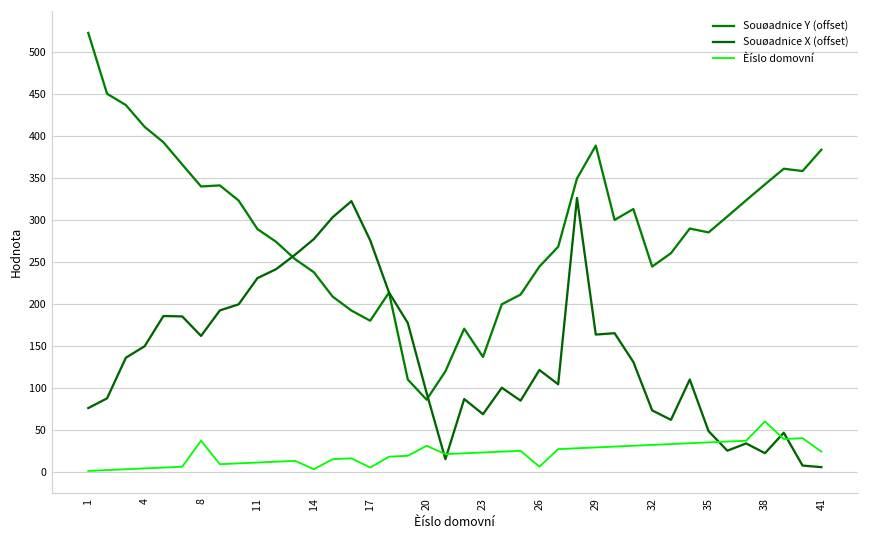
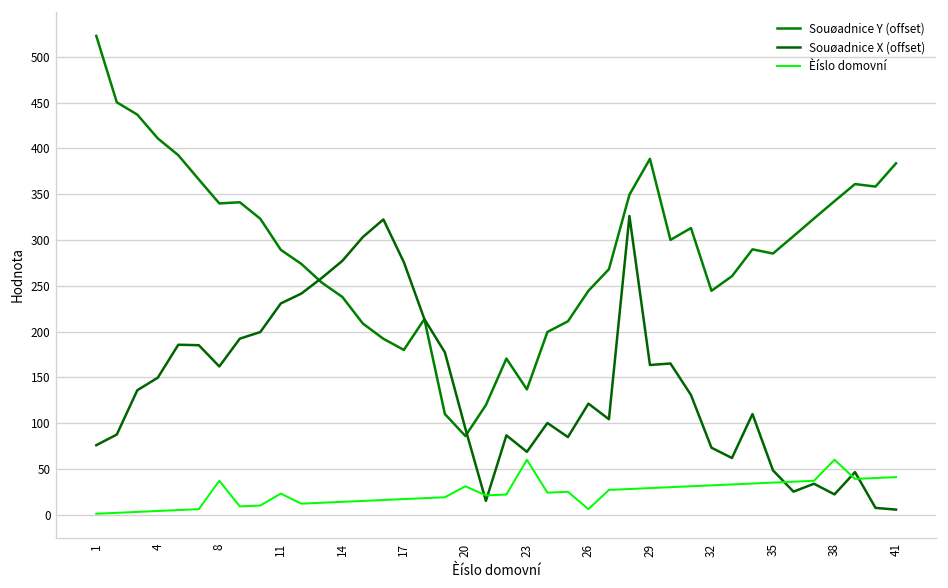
  {
    "Èíslo domovní": {
      "1": 0,
      "4": 0,
      "8": 40,
-     "11": 10,
-     "14": 0,
-     "17": 10,
+     "11": 20,
+     "14": 10,
+     "17": 20,
      "20": 30,
-     "23": 20,
+     "23": 60,
      "26": 10,
      "29": 30,
      "32": 30,
      "35": 40,
      "38": 60,
-     "41": 20
+     "41": 40
    }
  }
